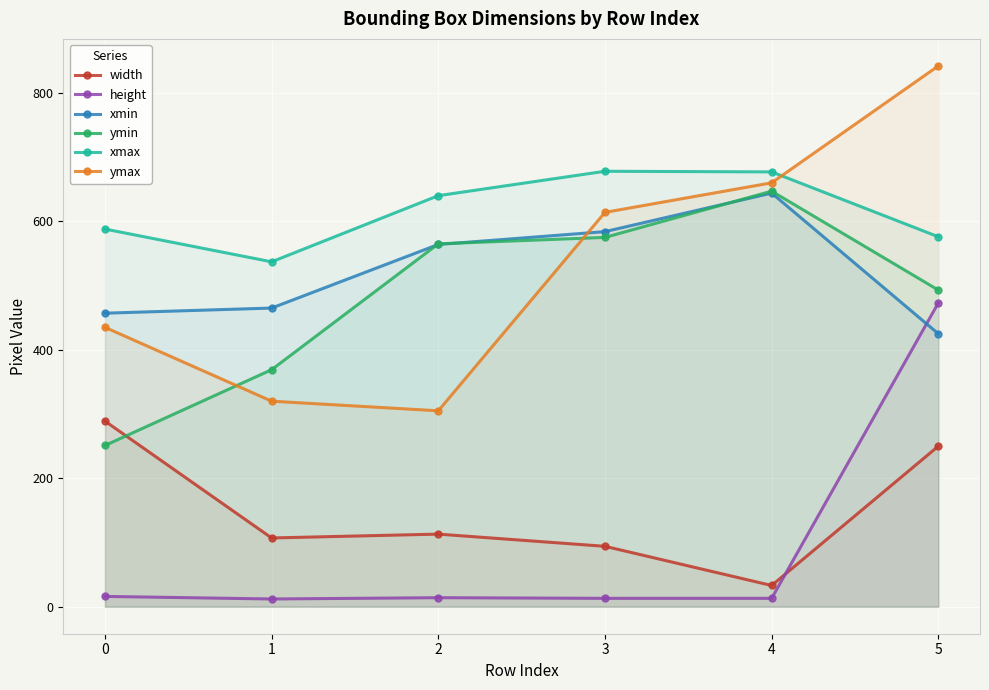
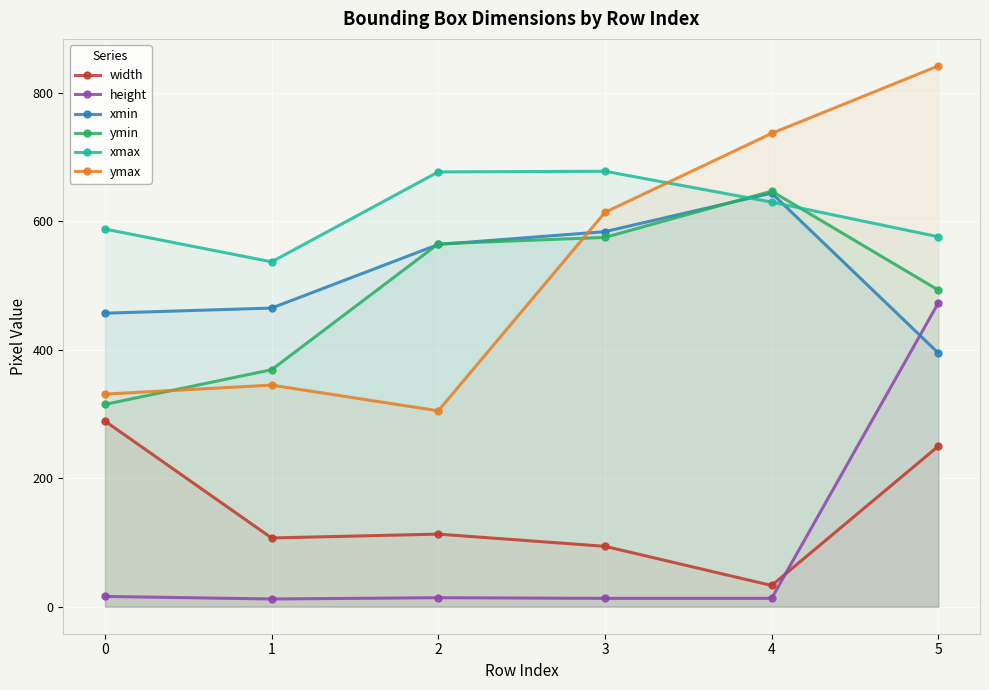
  {
    "width": {
      "0": 290,
      "1": 110,
      "2": 110,
      "3": 90,
      "4": 30,
      "5": 250
    },
    "height": {
      "0": 20,
      "1": 10,
      "2": 10,
      "3": 10,
      "4": 10,
      "5": 470
    },
    "xmin": {
      "0": 460,
      "1": 470,
      "3": 580,
-     "5": 430
+     "5": 400
    },
    "ymin": {
-     "0": 250,
+     "0": 320,
      "1": 370,
      "3": 580,
      "5": 490
    },
    "xmax": {
      "0": 590,
      "1": 540,
-     "2": 640,
+     "2": 680,
      "3": 680,
-     "4": 680,
+     "4": 630,
      "5": 580
    },
    "ymax": {
-     "0": 440,
-     "1": 320,
+     "0": 330,
+     "1": 350,
      "2": 310,
      "3": 610,
-     "4": 660,
+     "4": 740,
      "5": 840
    }
  }
